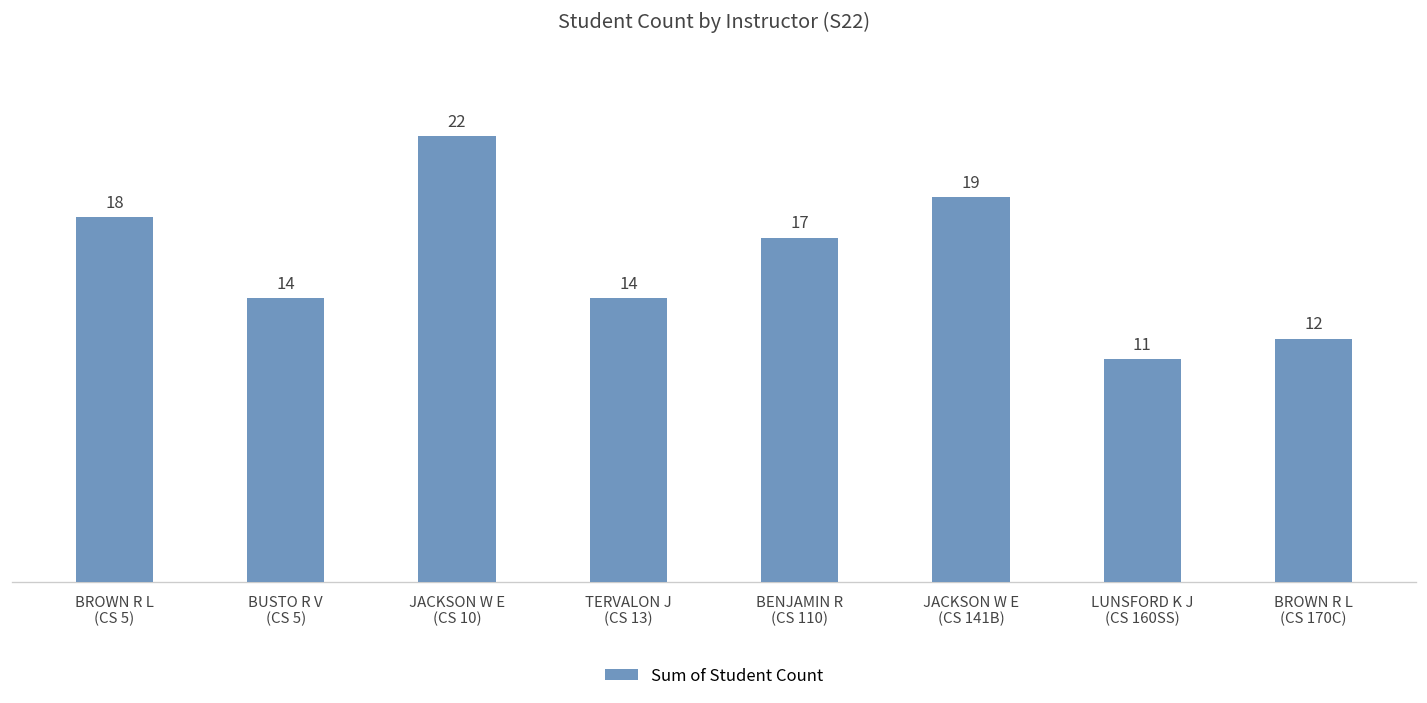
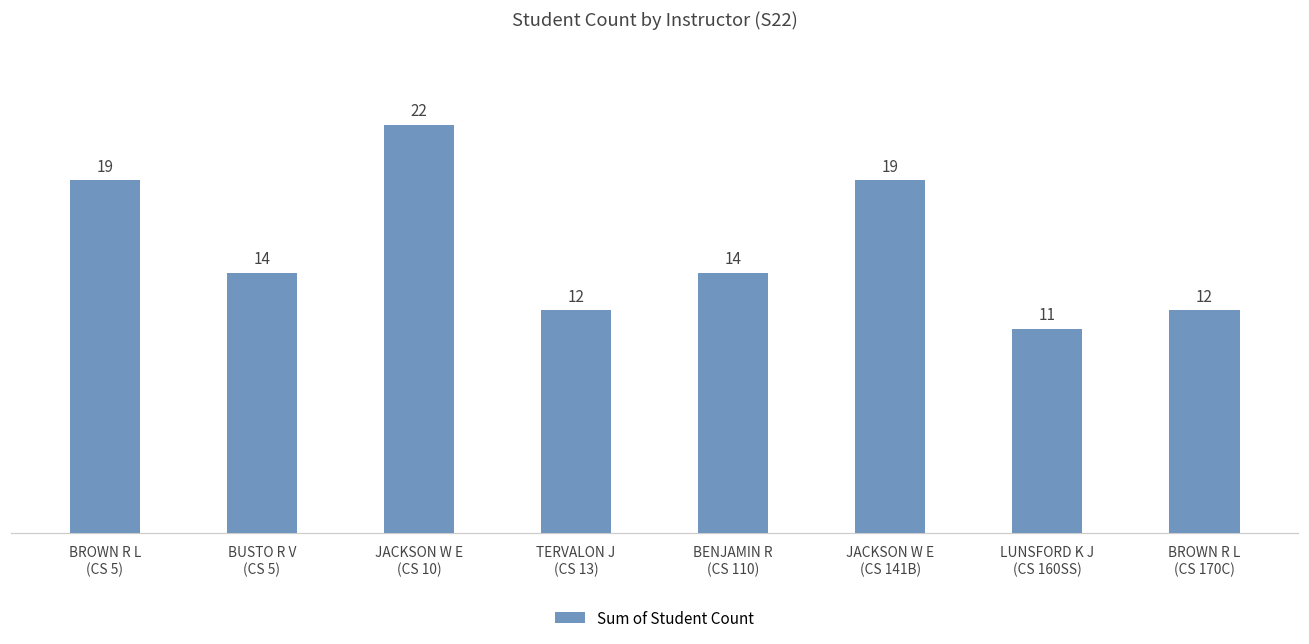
  {
-   "BROWN R L (CS 5)": 18,
+   "BROWN R L (CS 5)": 19,
    "BUSTO R V (CS 5)": 14,
    "JACKSON W E (CS 10)": 22,
-   "TERVALON J (CS 13)": 14,
-   "BENJAMIN R (CS 110)": 17,
+   "TERVALON J (CS 13)": 12,
+   "BENJAMIN R (CS 110)": 14,
    "JACKSON W E (CS 141B)": 19,
    "LUNSFORD K J (CS 160SS)": 11,
    "BROWN R L (CS 170C)": 12
  }
